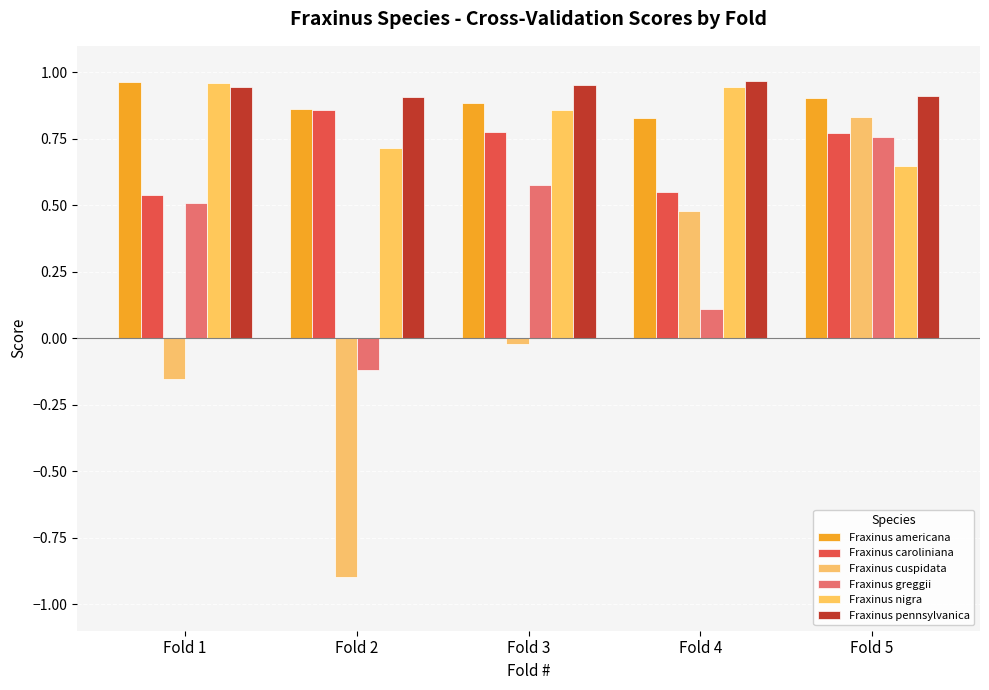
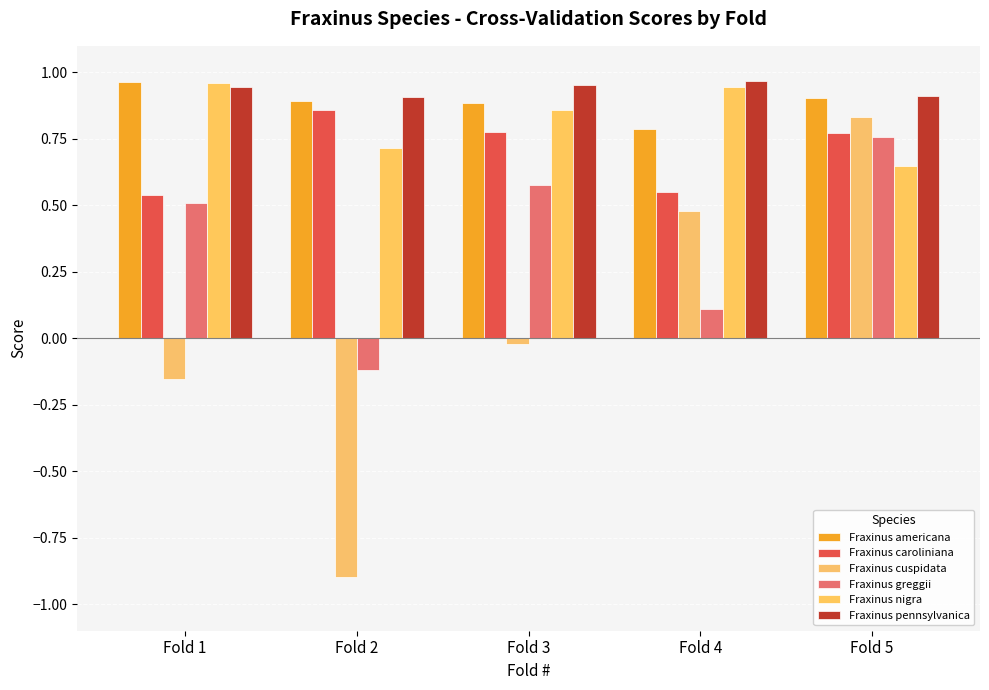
  {
    "Fraxinus americana": {
      "Fold 1": 0.96,
-     "Fold 2": 0.86,
+     "Fold 2": 0.89,
      "Fold 3": 0.89,
-     "Fold 4": 0.83,
+     "Fold 4": 0.79,
      "Fold 5": 0.90
    }
  }
